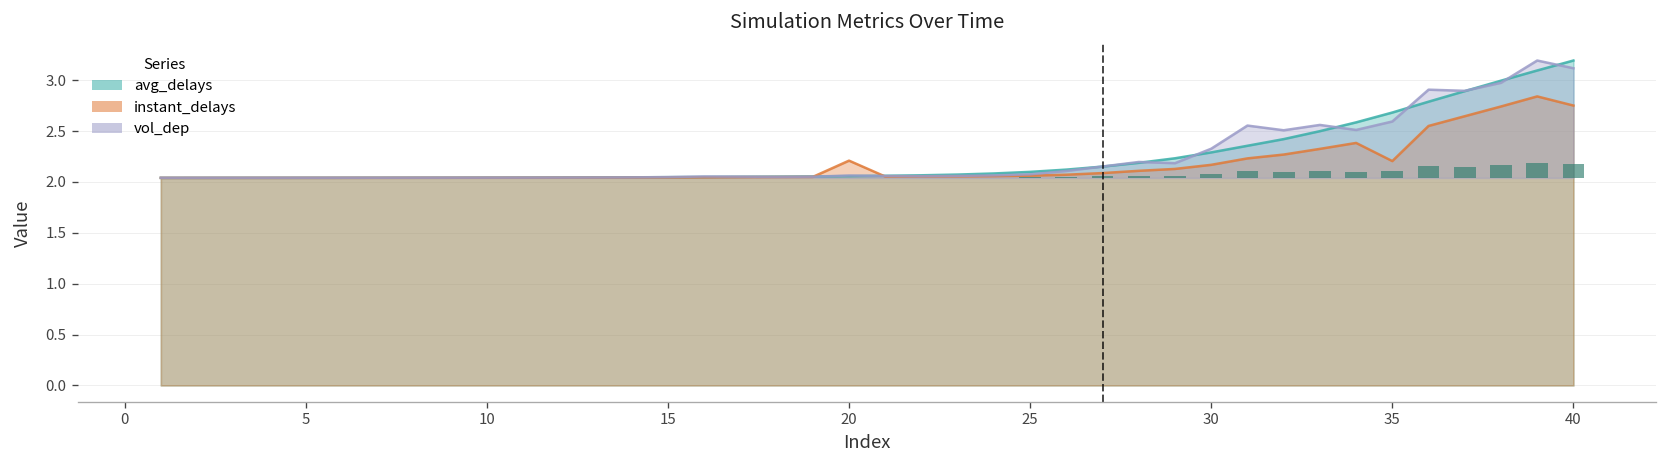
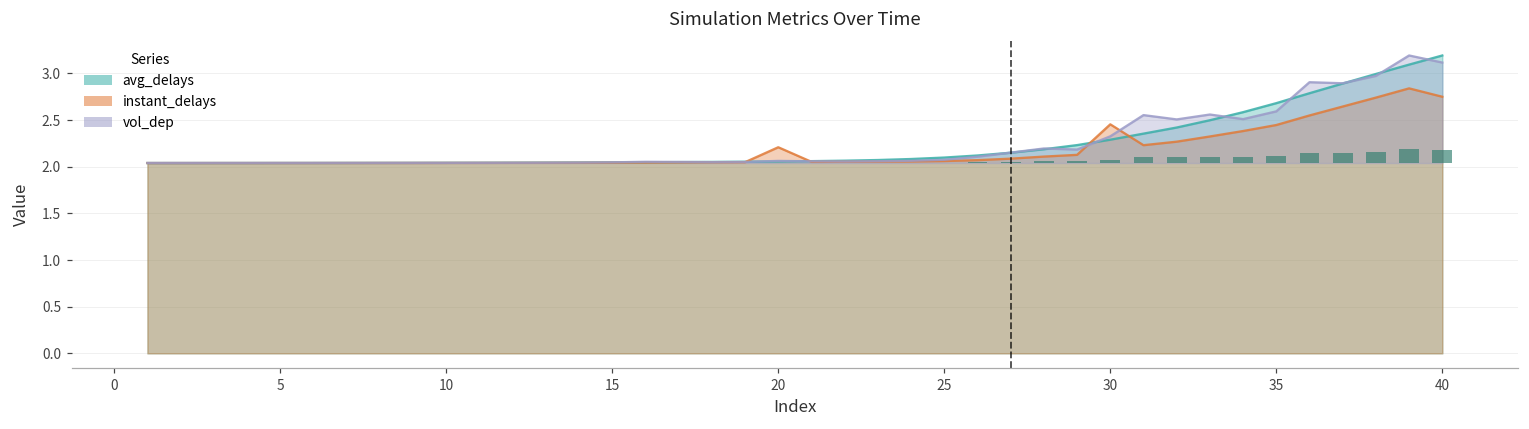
  {
    "instant_delays": {
      "20": 2.2,
-     "30": 2.2,
-     "35": 2.2,
+     "30": 2.5,
+     "35": 2.4,
      "40": 2.8
    }
  }
